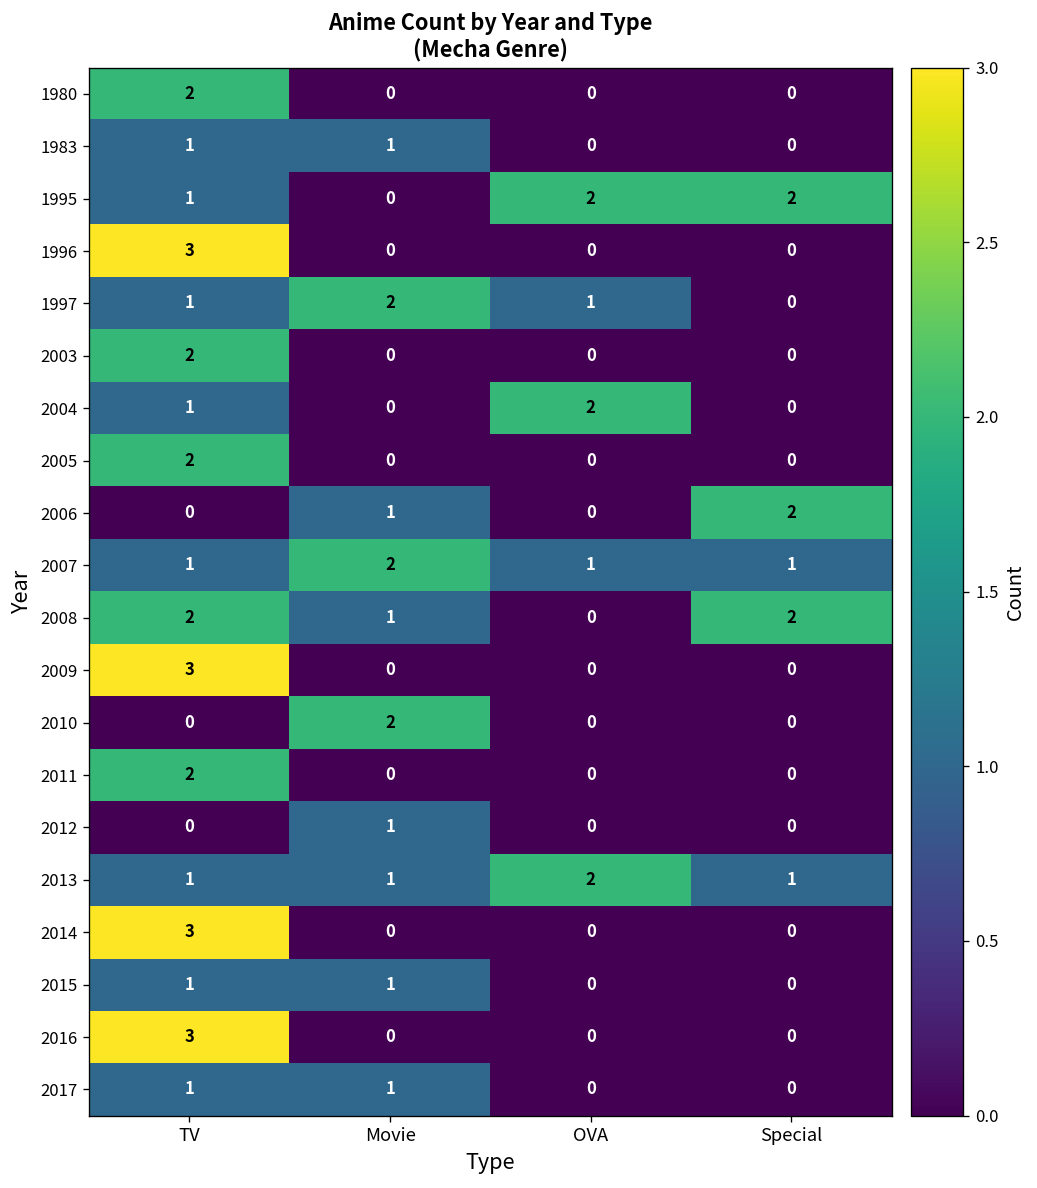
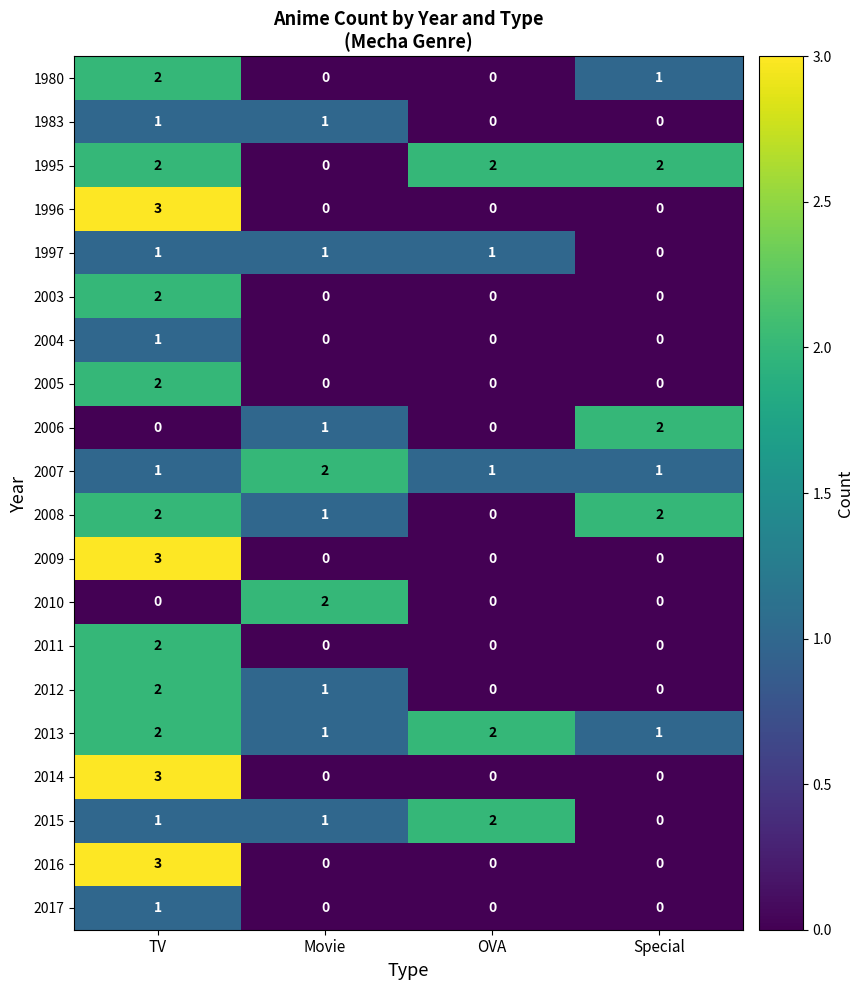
  {
    "1980": {
      "TV": 2,
      "Movie": 0,
      "OVA": 0,
-     "Special": 0
+     "Special": 1
    },
    "1983": {
      "TV": 1,
      "Movie": 1,
      "OVA": 0,
      "Special": 0
    },
    "1995": {
-     "TV": 1,
+     "TV": 2,
      "Movie": 0,
      "OVA": 2,
      "Special": 2
    },
    "1996": {
      "TV": 3,
      "Movie": 0,
      "OVA": 0,
      "Special": 0
    },
    "1997": {
      "TV": 1,
-     "Movie": 2,
+     "Movie": 1,
      "OVA": 1,
      "Special": 0
    },
    "2003": {
      "TV": 2,
      "Movie": 0,
      "OVA": 0,
      "Special": 0
    },
    "2004": {
      "TV": 1,
      "Movie": 0,
-     "OVA": 2,
+     "OVA": 0,
      "Special": 0
    },
    "2005": {
      "TV": 2,
      "Movie": 0,
      "OVA": 0,
      "Special": 0
    },
    "2006": {
      "TV": 0,
      "Movie": 1,
      "OVA": 0,
      "Special": 2
    },
    "2007": {
      "TV": 1,
      "Movie": 2,
      "OVA": 1,
      "Special": 1
    },
    "2008": {
      "TV": 2,
      "Movie": 1,
      "OVA": 0,
      "Special": 2
    },
    "2009": {
      "TV": 3,
      "Movie": 0,
      "OVA": 0,
      "Special": 0
    },
    "2010": {
      "TV": 0,
      "Movie": 2,
      "OVA": 0,
      "Special": 0
    },
    "2011": {
      "TV": 2,
      "Movie": 0,
      "OVA": 0,
      "Special": 0
    },
    "2012": {
-     "TV": 0,
+     "TV": 2,
      "Movie": 1,
      "OVA": 0,
      "Special": 0
    },
    "2013": {
-     "TV": 1,
+     "TV": 2,
      "Movie": 1,
      "OVA": 2,
      "Special": 1
    },
    "2014": {
      "TV": 3,
      "Movie": 0,
      "OVA": 0,
      "Special": 0
    },
    "2015": {
      "TV": 1,
      "Movie": 1,
-     "OVA": 0,
+     "OVA": 2,
      "Special": 0
    },
    "2016": {
      "TV": 3,
      "Movie": 0,
      "OVA": 0,
      "Special": 0
    },
    "2017": {
      "TV": 1,
-     "Movie": 1,
+     "Movie": 0,
      "OVA": 0,
      "Special": 0
    }
  }
